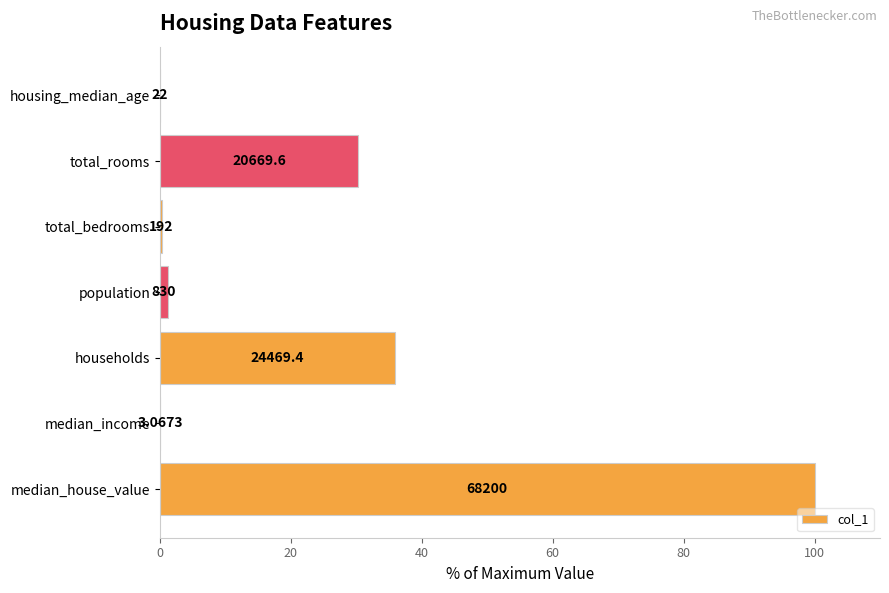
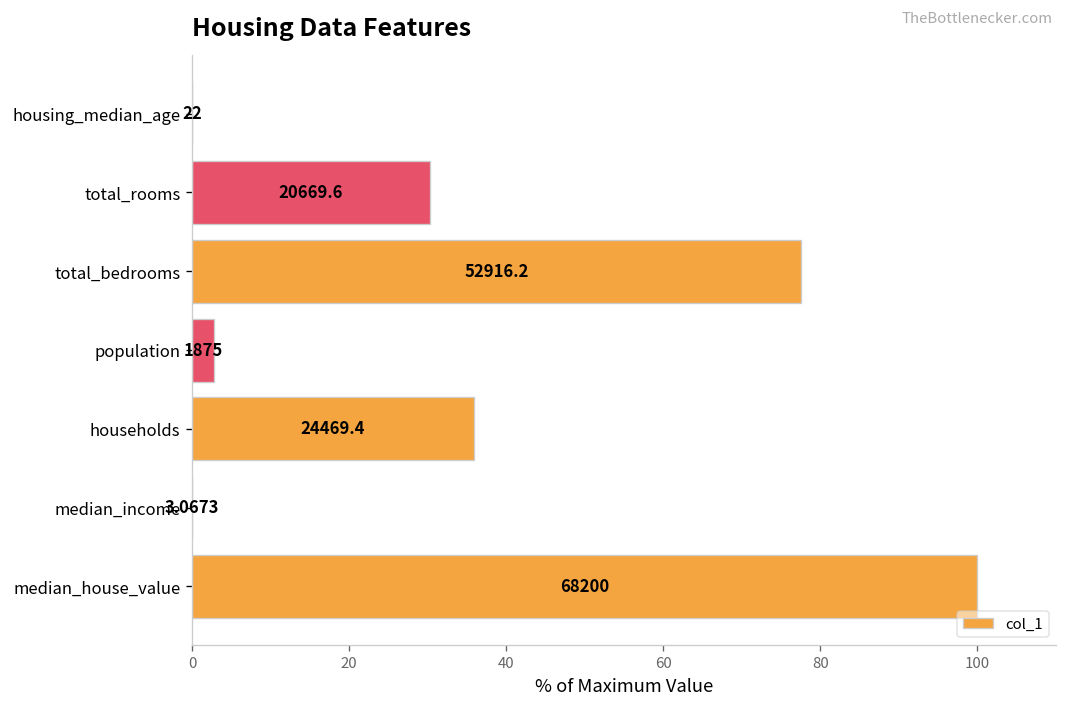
  {
-   "total_bedrooms": 192,
-   "population": 830
+   "total_bedrooms": 52916.2,
+   "population": 1875
  }
